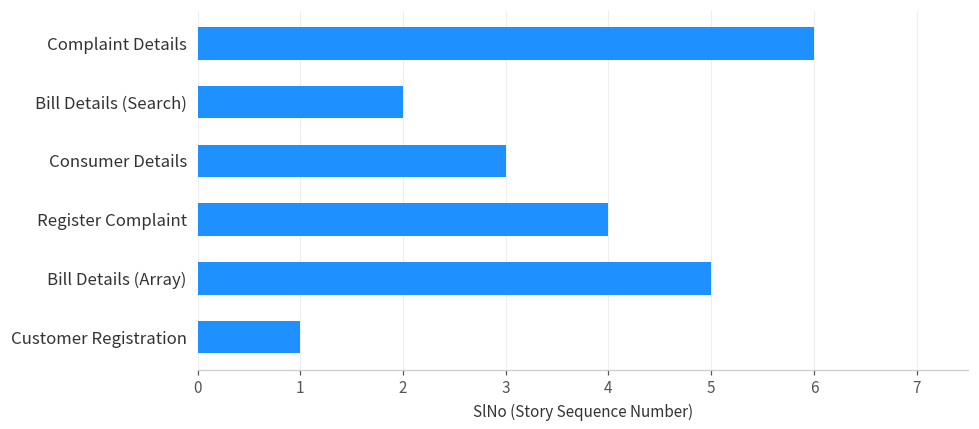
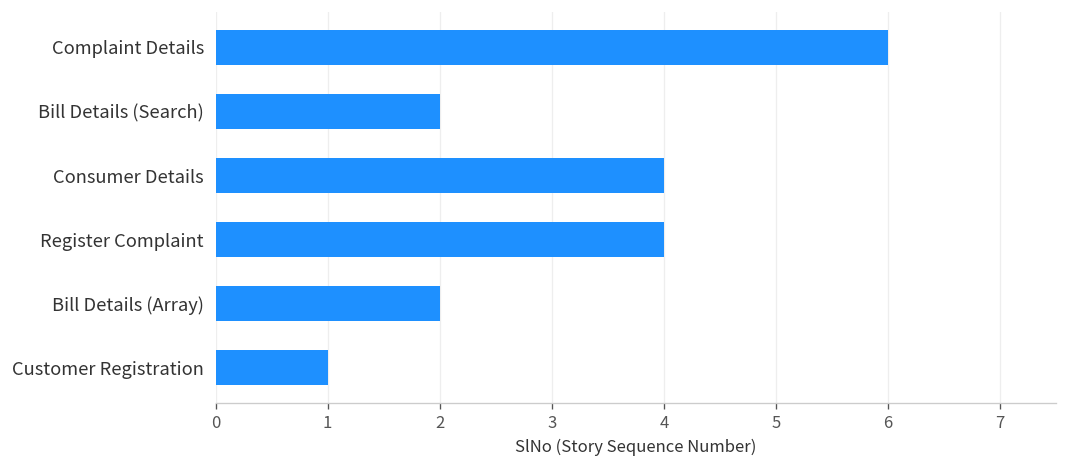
  {
    "Complaint Details": 6,
    "Bill Details (Search)": 2,
-   "Consumer Details": 3,
+   "Consumer Details": 4,
    "Register Complaint": 4,
-   "Bill Details (Array)": 5,
+   "Bill Details (Array)": 2,
    "Customer Registration": 1
  }
